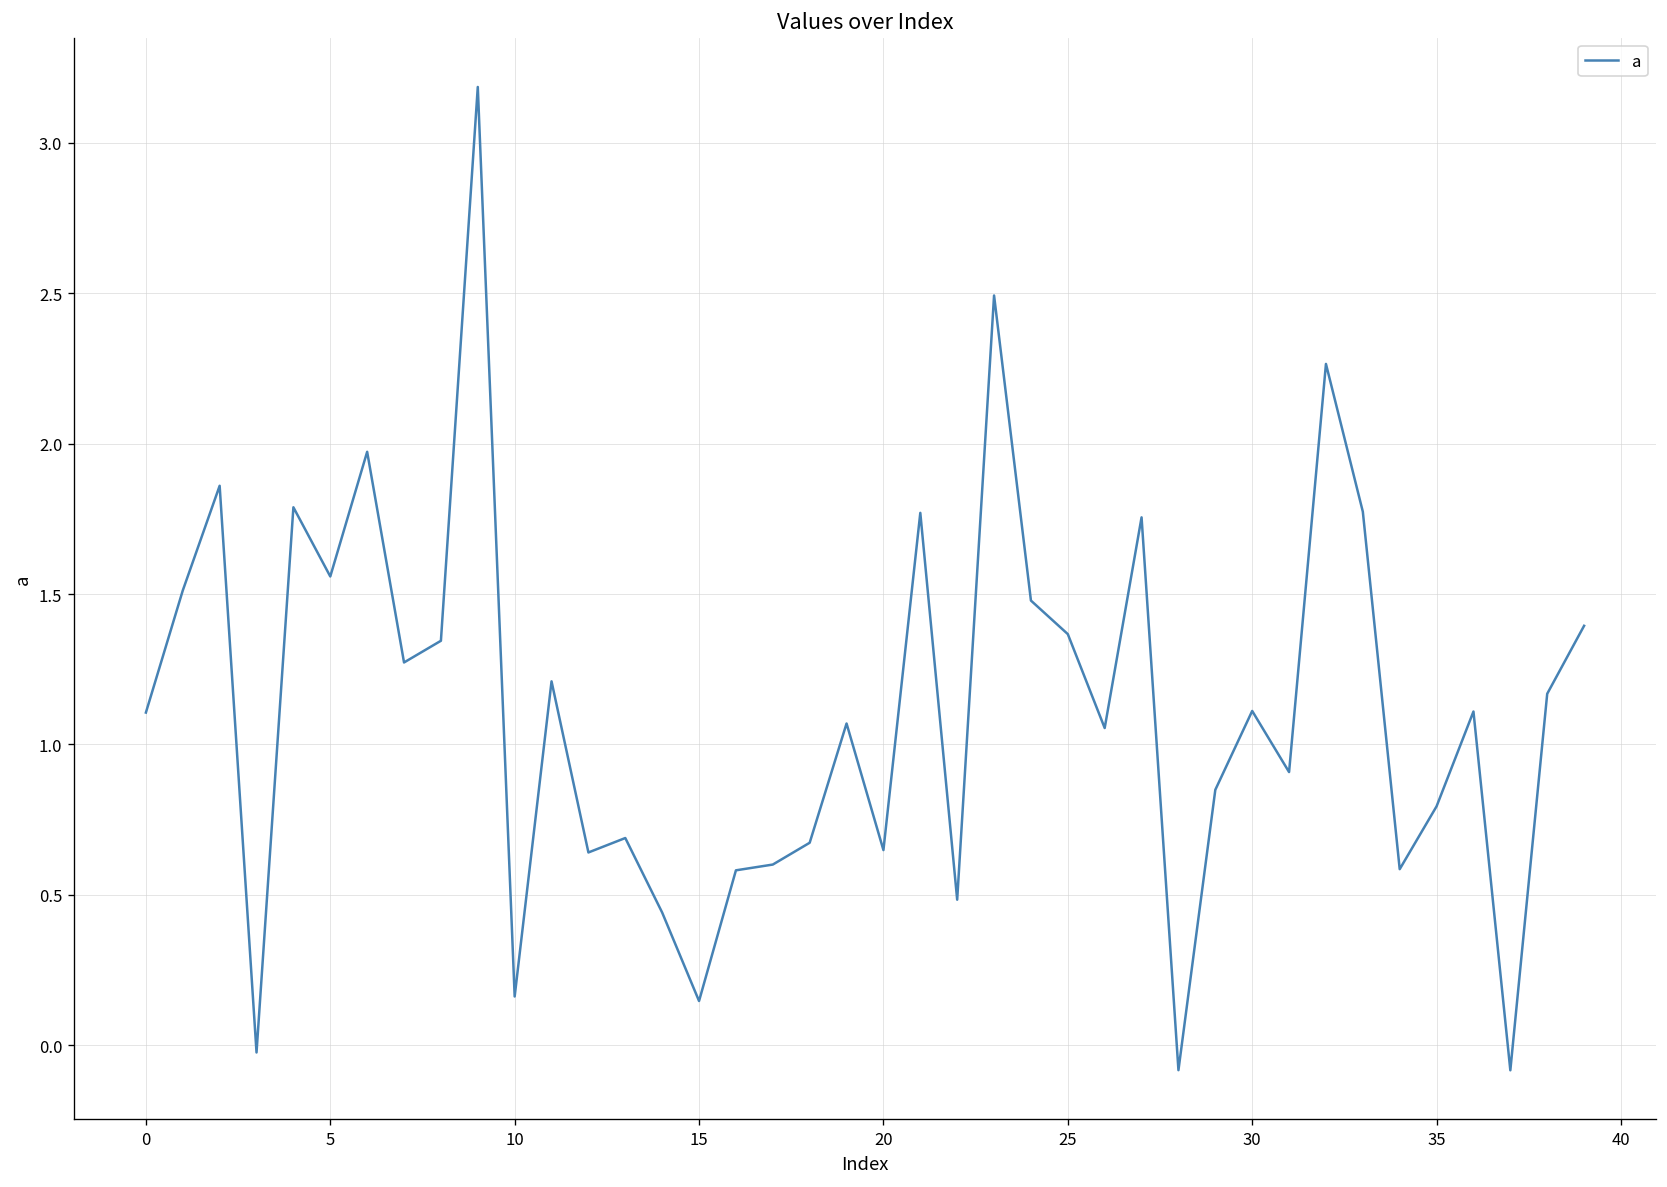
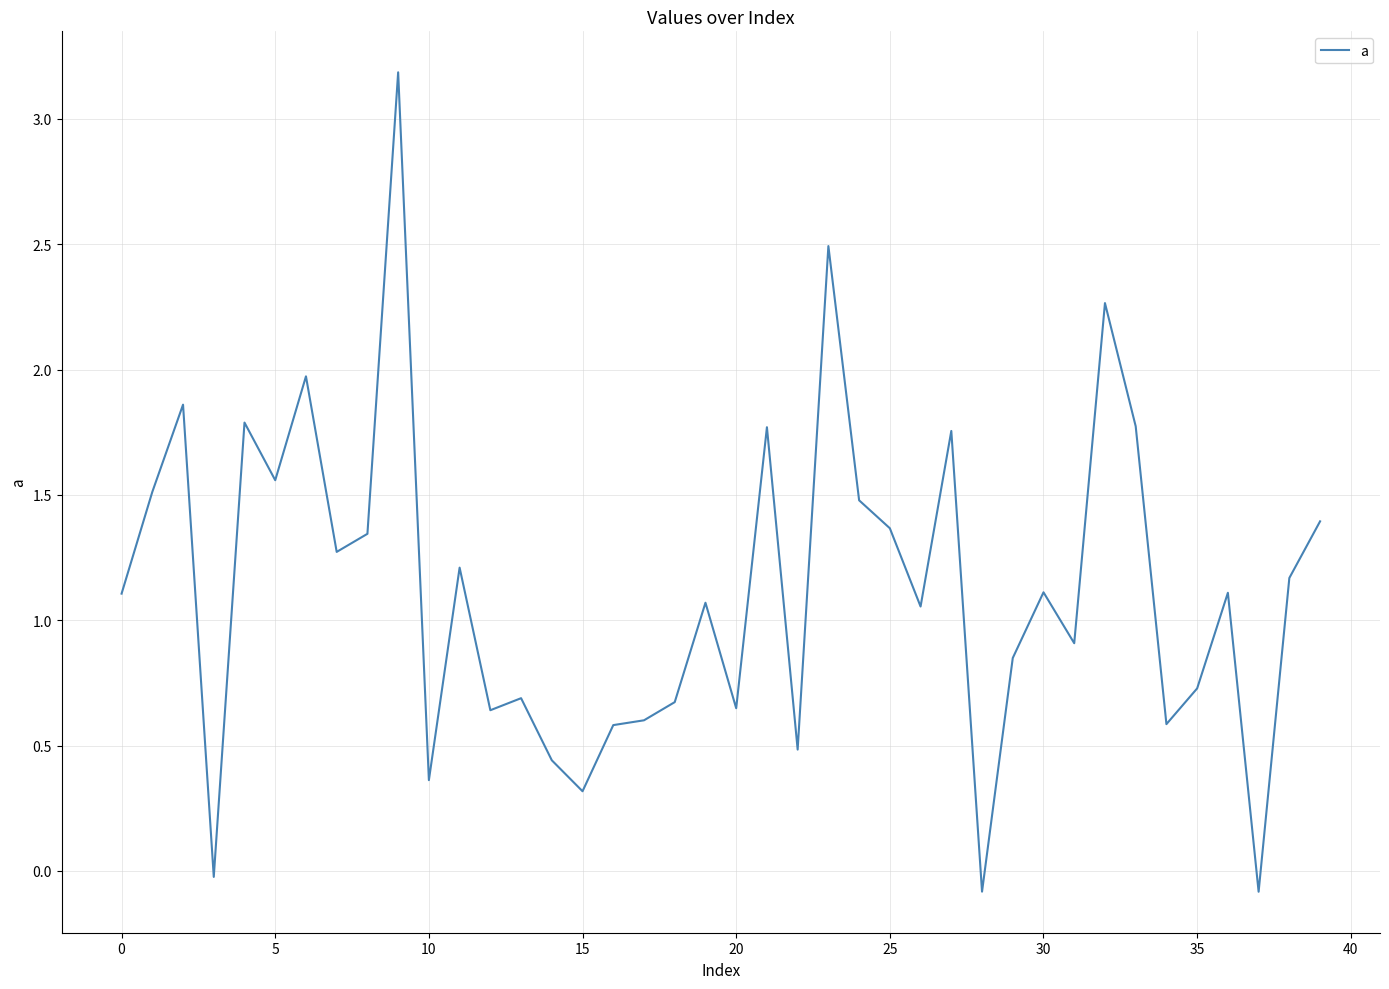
  {
    "0": 1.11,
    "5": 1.56,
-   "10": 0.16,
-   "15": 0.15,
+   "10": 0.36,
+   "15": 0.32,
    "20": 0.65,
    "25": 1.37,
    "30": 1.11,
-   "35": 0.79
+   "35": 0.73
  }
